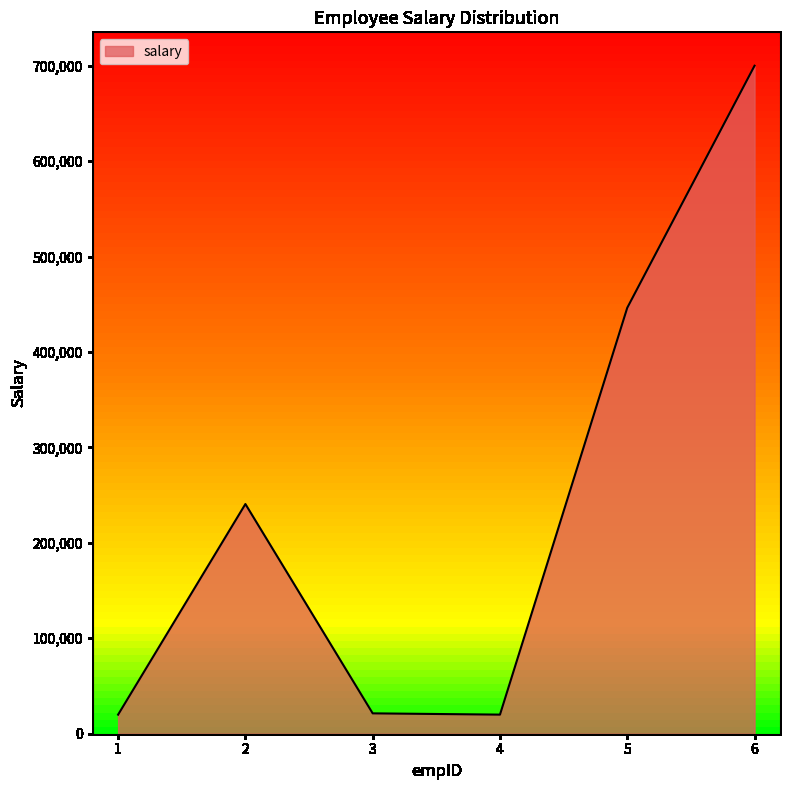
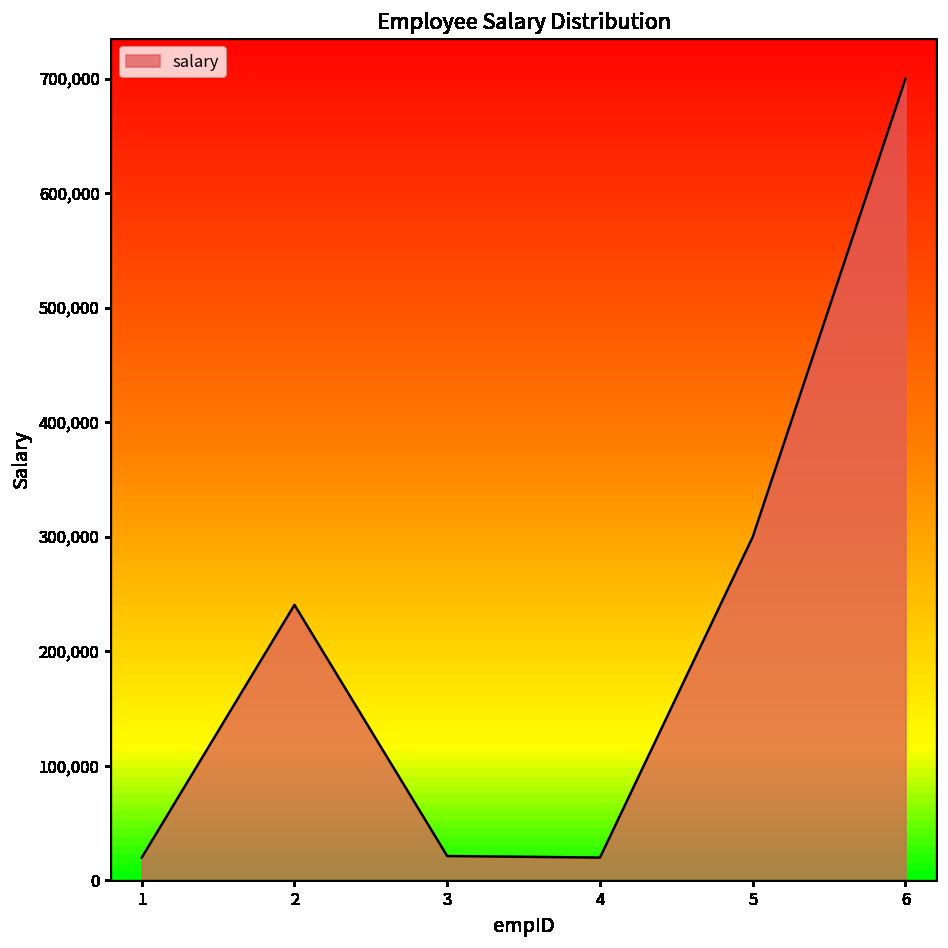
  {
    "1": "20,000",
    "2": "240,000",
    "3": "20,000",
    "4": "20,000",
-   "5": "450,000",
+   "5": "300,000",
    "6": "700,000"
  }
